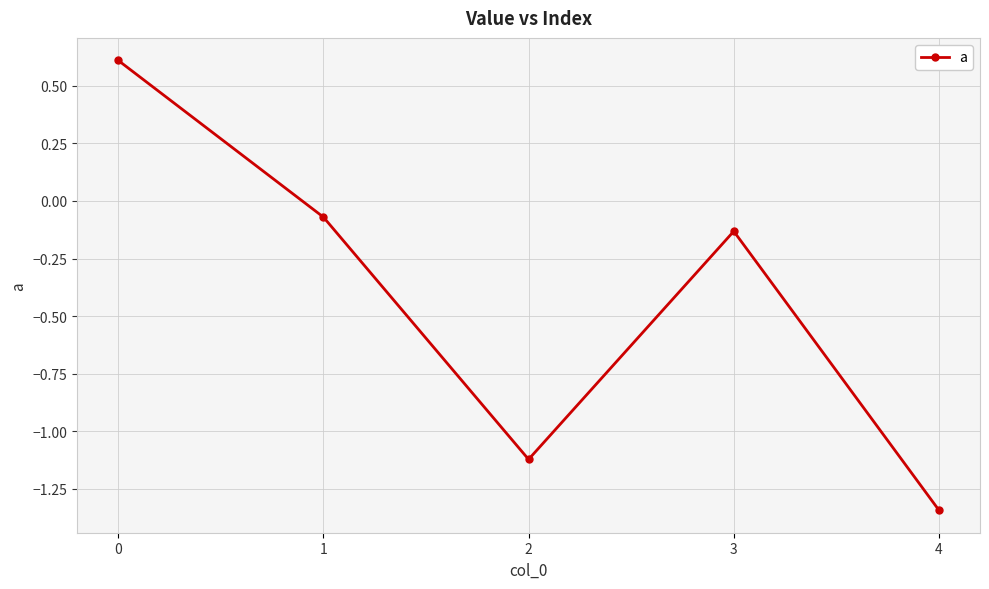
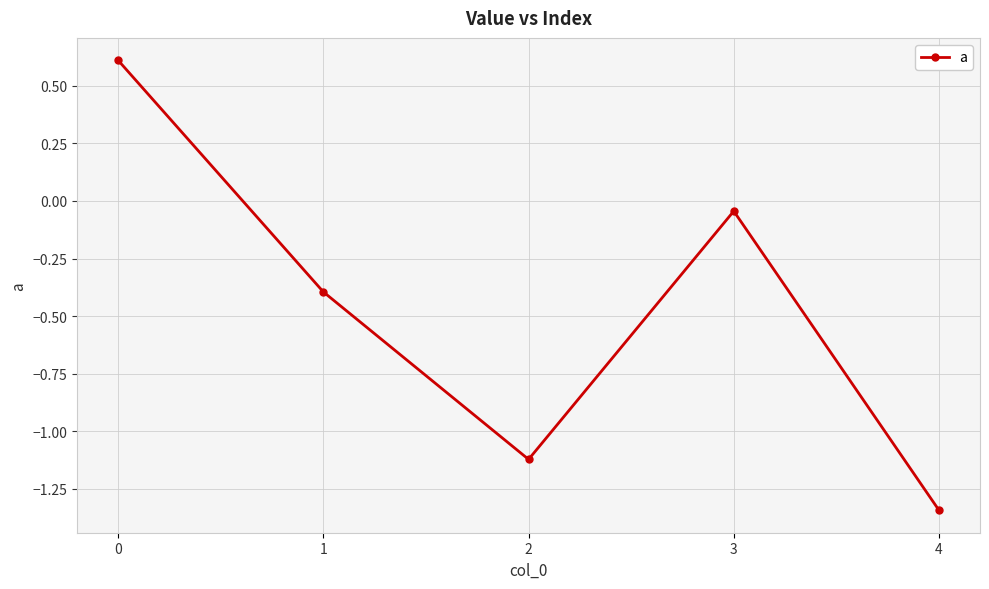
  {
    "0": 0.61,
-   "1": -0.07,
+   "1": -0.39,
    "2": -1.12,
-   "3": -0.13,
+   "3": -0.04,
    "4": -1.34
  }
